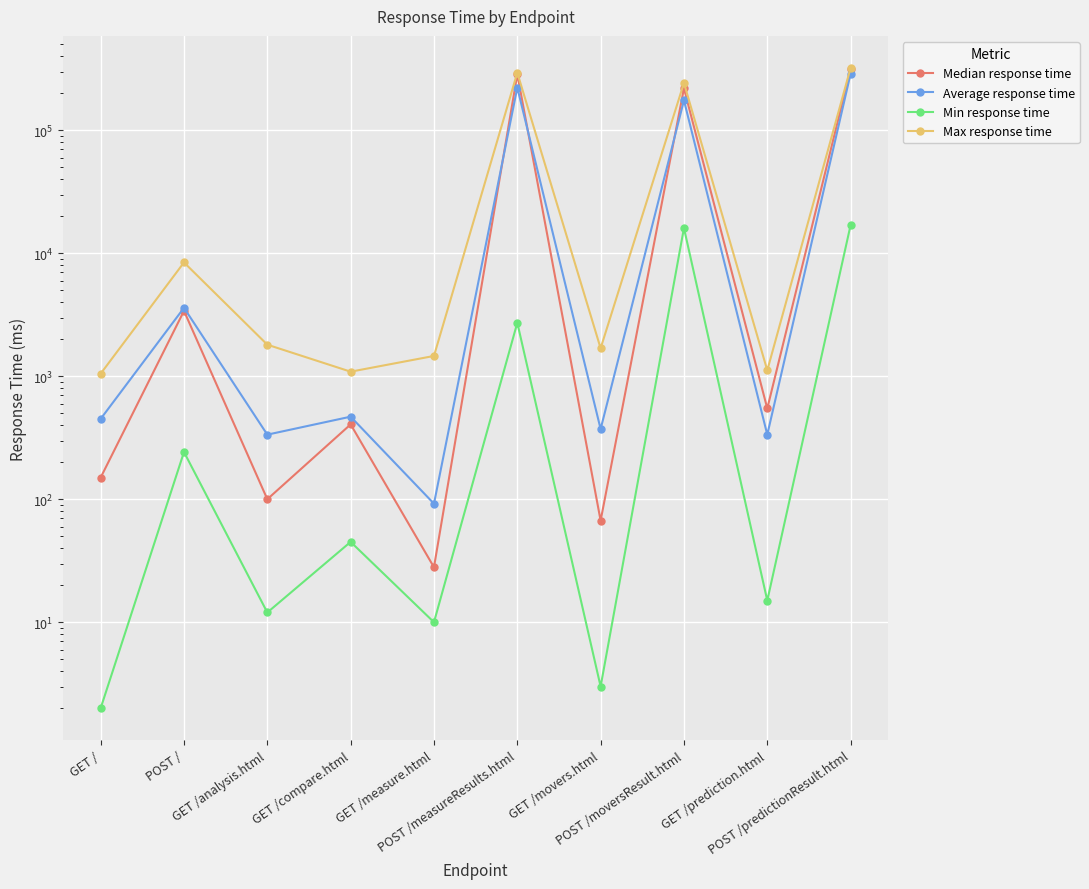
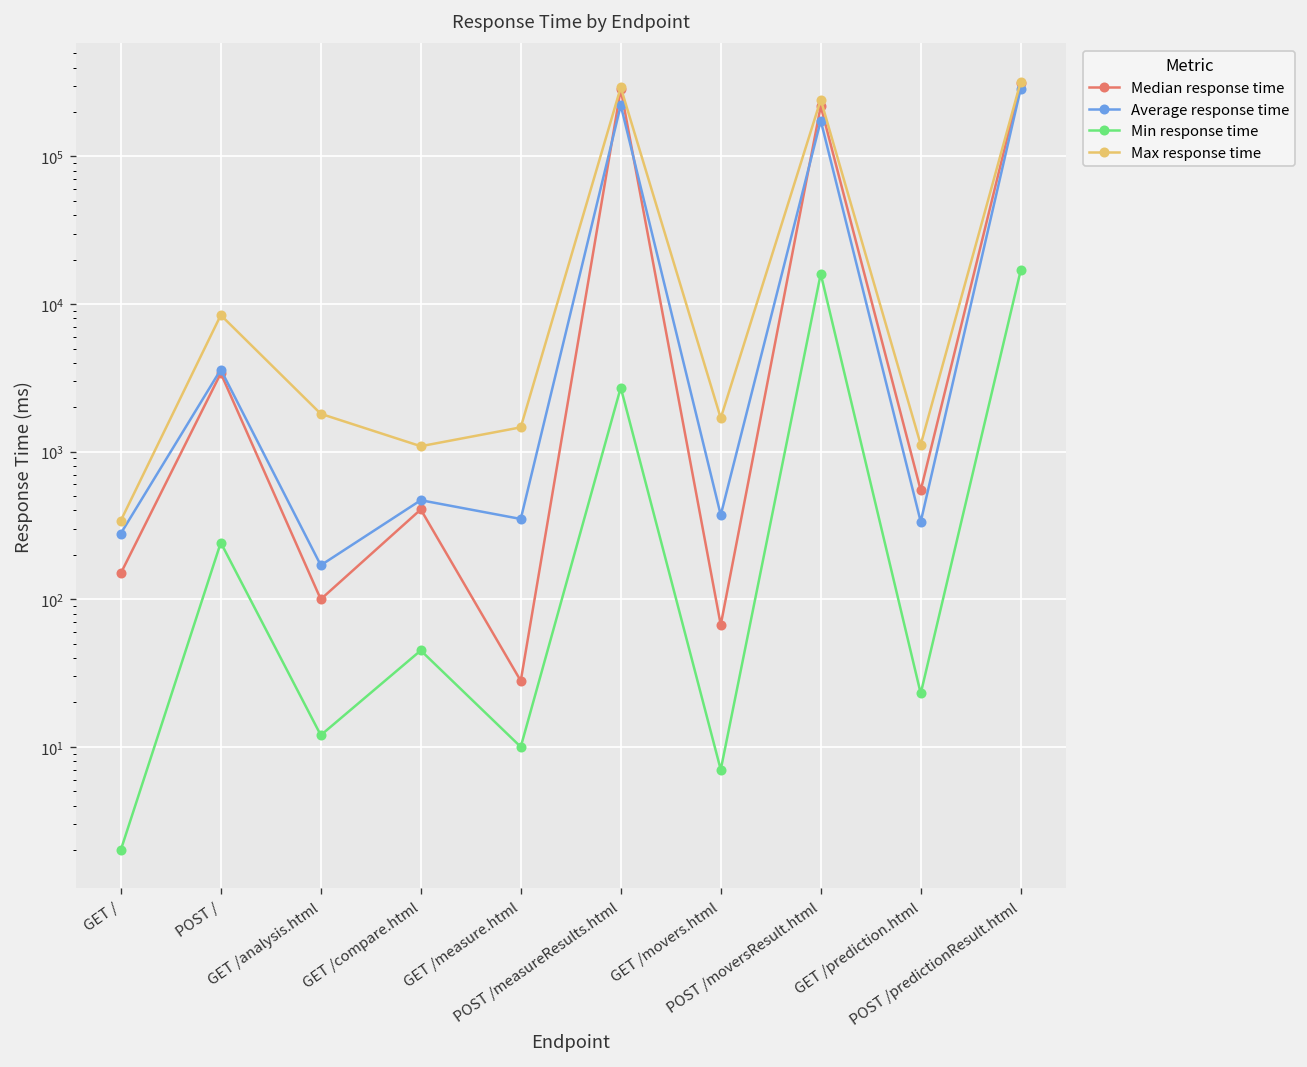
  {
    "Median response time": {
      "GET /": 150,
      "POST /": 3400,
      "GET /analysis.html": 100,
      "GET /compare.html": 410,
      "GET /measure.html": 28,
      "GET /movers.html": 70,
      "POST /moversResult.html": 220000,
      "GET /prediction.html": 500
    },
    "Average response time": {
-     "GET /": 450,
+     "GET /": 280,
      "POST /": 3600,
-     "GET /analysis.html": 340,
+     "GET /analysis.html": 170,
      "GET /compare.html": 470,
-     "GET /measure.html": 90,
+     "GET /measure.html": 350,
      "POST /measureResults.html": 220000,
      "GET /movers.html": 370,
      "POST /moversResult.html": 180000,
      "GET /prediction.html": 340,
      "POST /predictionResult.html": 290000
    },
    "Min response time": {
      "GET /": 2,
      "POST /": 240,
      "GET /analysis.html": 12,
      "GET /compare.html": 45,
      "GET /measure.html": 10,
      "POST /measureResults.html": 2700,
-     "GET /movers.html": 3,
+     "GET /movers.html": 7,
      "POST /moversResult.html": 16000,
-     "GET /prediction.html": 15,
+     "GET /prediction.html": 23,
      "POST /predictionResult.html": 17000
    },
    "Max response time": {
-     "GET /": 1000,
+     "GET /": 340,
      "POST /": 8000,
      "GET /analysis.html": 1800,
      "GET /compare.html": 1100,
      "GET /measure.html": 1500,
      "GET /movers.html": 1700,
      "POST /moversResult.html": 240000,
      "GET /prediction.html": 1100
    }
  }
